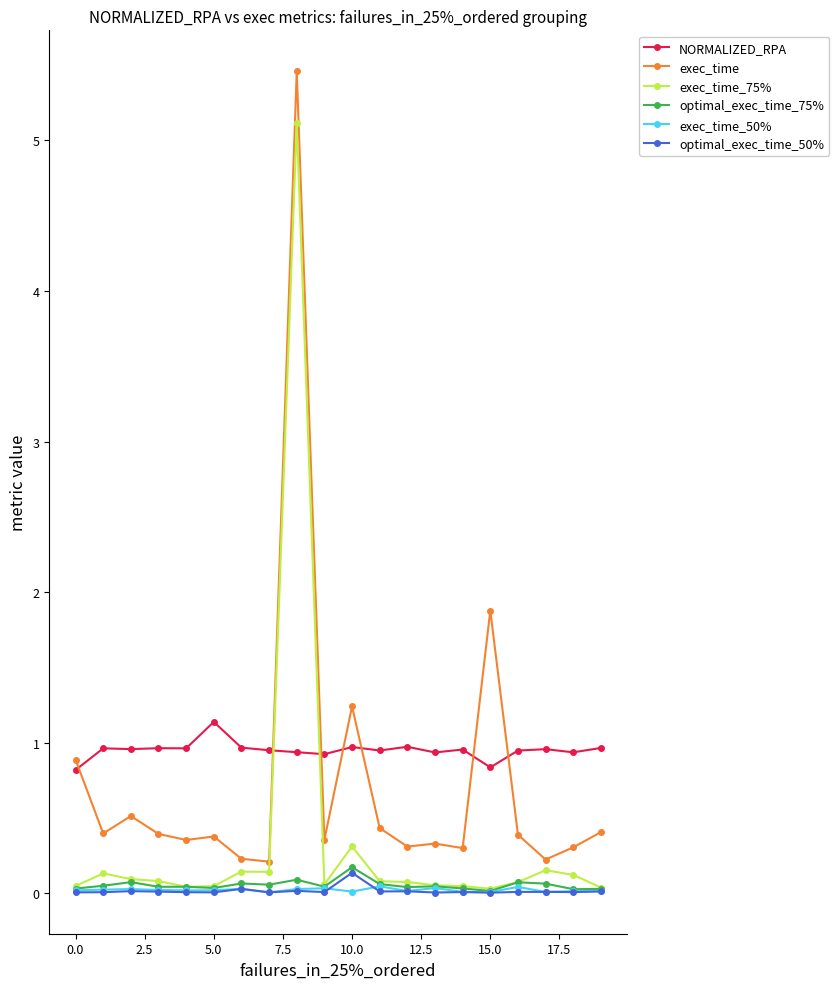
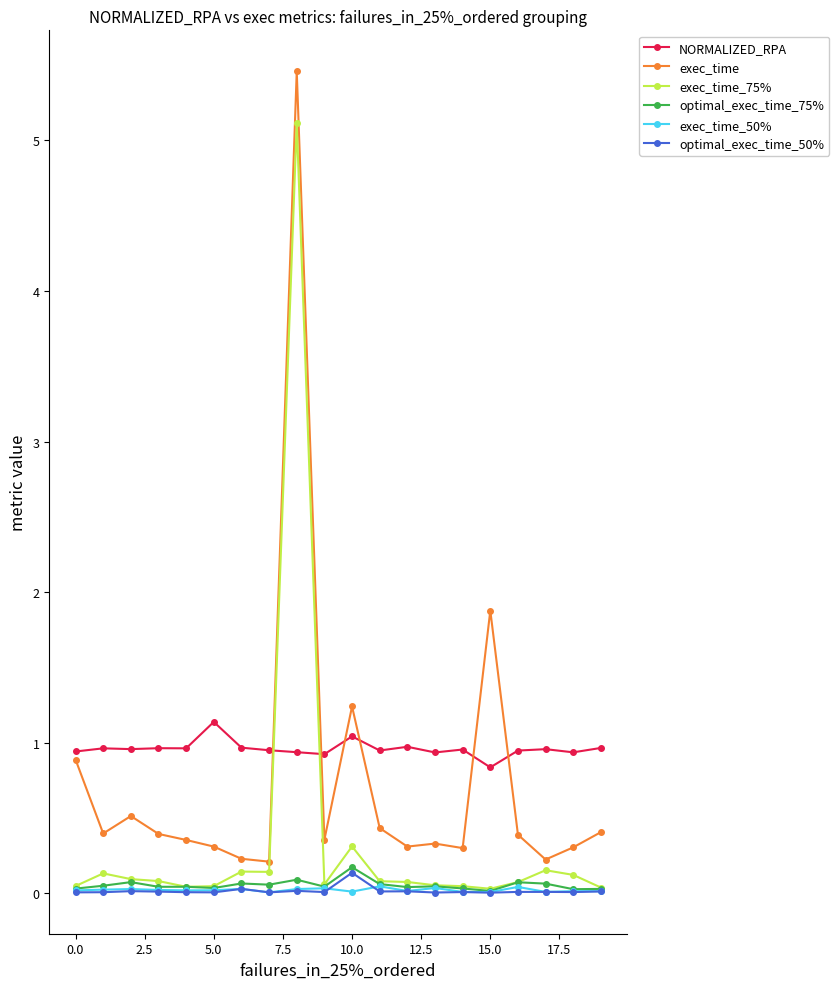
  {
    "NORMALIZED_RPA": {
-     "0.0": 0.82,
+     "0.0": 0.94,
      "5.0": 1.14,
-     "10.0": 0.97,
+     "10.0": 1.04,
      "15.0": 0.84
    },
    "exec_time": {
      "0.0": 0.89,
-     "5.0": 0.38,
+     "5.0": 0.31,
      "10.0": 1.24,
      "15.0": 1.88
    },
    "exec_time_75%": {
      "0.0": 0.05,
      "10.0": 0.31
    },
    "optimal_exec_time_75%": {
      "10.0": 0.17
    },
    "exec_time_50%": {
      "10.0": 0.01
    },
    "optimal_exec_time_50%": {
      "10.0": 0.14
    }
  }
